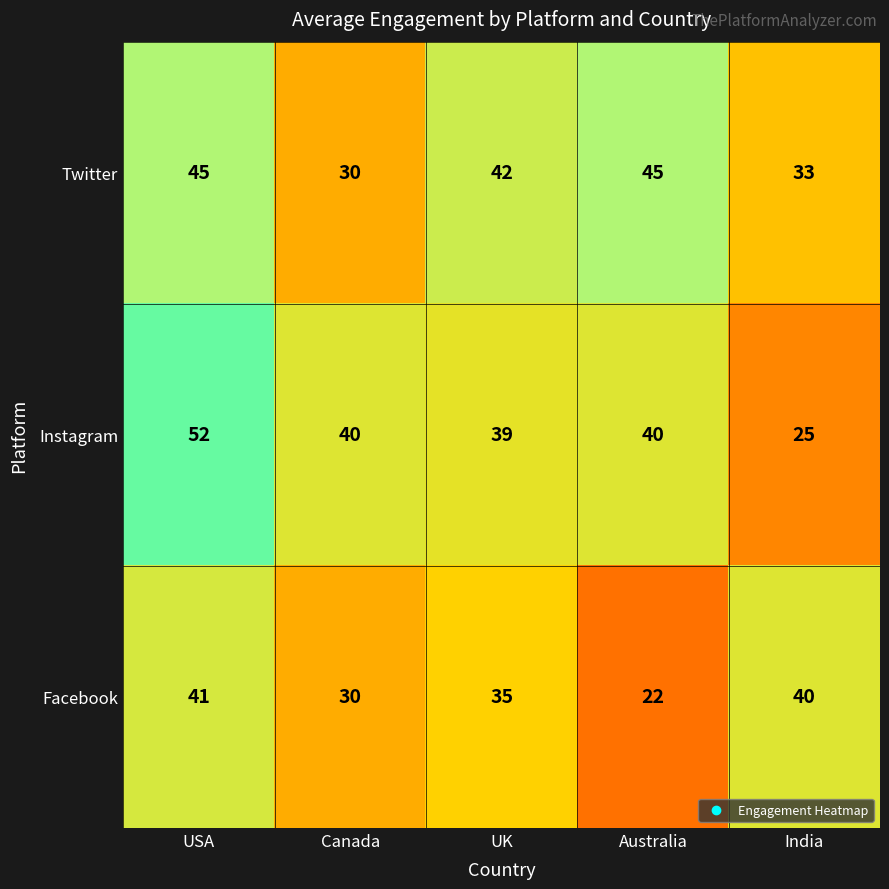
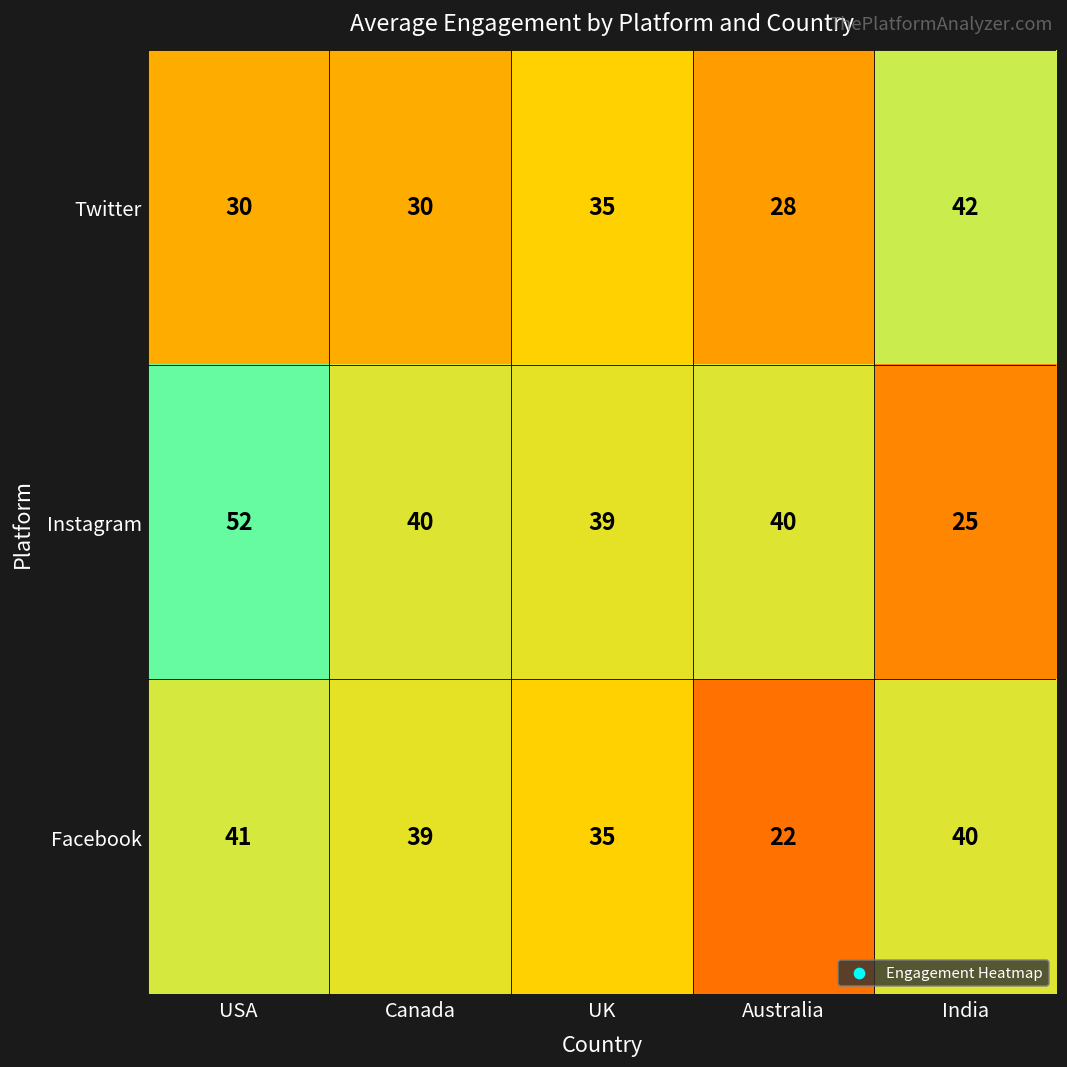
  {
    "Twitter": {
-     "USA": 45,
+     "USA": 30,
      "Canada": 30,
-     "UK": 42,
-     "Australia": 45,
-     "India": 33
+     "UK": 35,
+     "Australia": 28,
+     "India": 42
    },
    "Instagram": {
      "USA": 52,
      "Canada": 40,
      "UK": 39,
      "Australia": 40,
      "India": 25
    },
    "Facebook": {
      "USA": 41,
-     "Canada": 30,
+     "Canada": 39,
      "UK": 35,
      "Australia": 22,
      "India": 40
    }
  }
